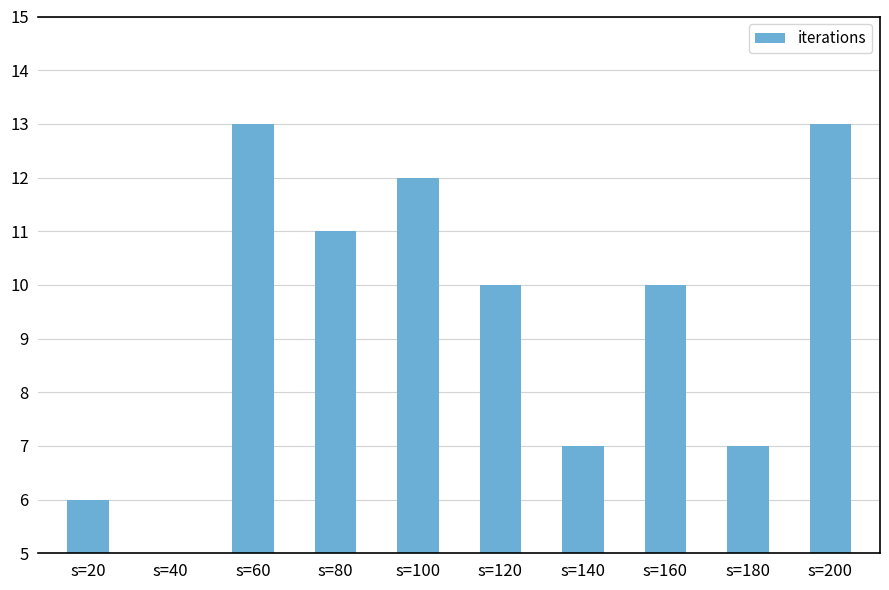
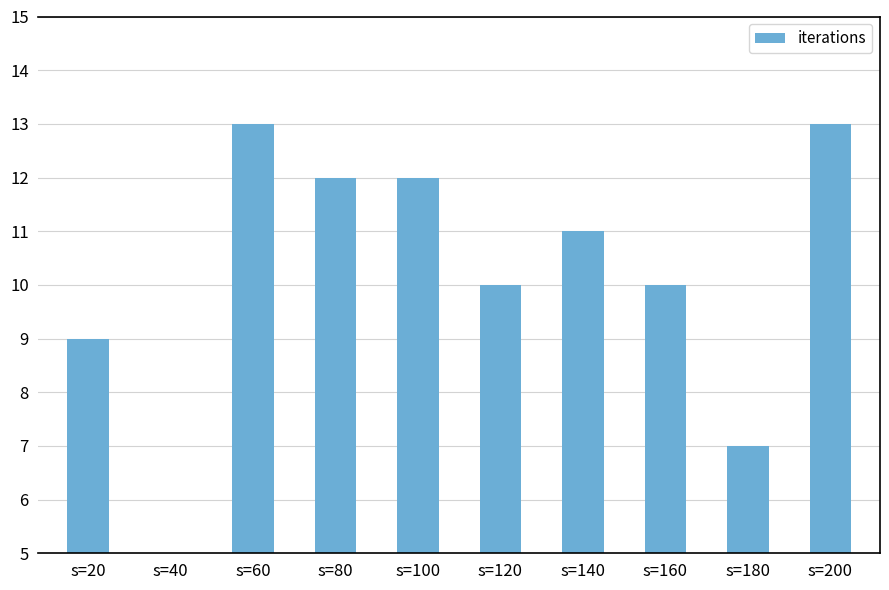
  {
-   "s=20": 6,
+   "s=20": 9,
    "s=40": 5,
    "s=60": 13,
-   "s=80": 11,
+   "s=80": 12,
    "s=100": 12,
    "s=120": 10,
-   "s=140": 7,
+   "s=140": 11,
    "s=160": 10,
    "s=180": 7,
    "s=200": 13
  }
